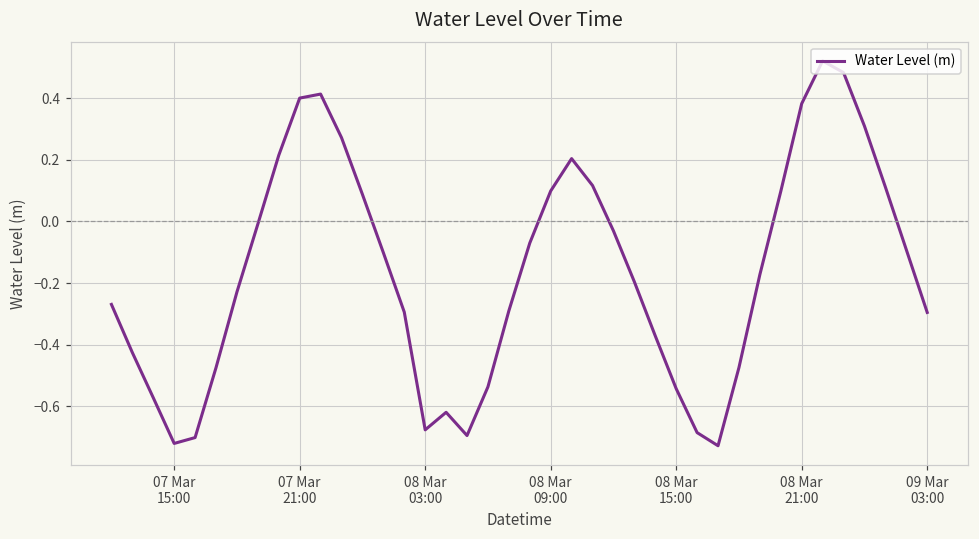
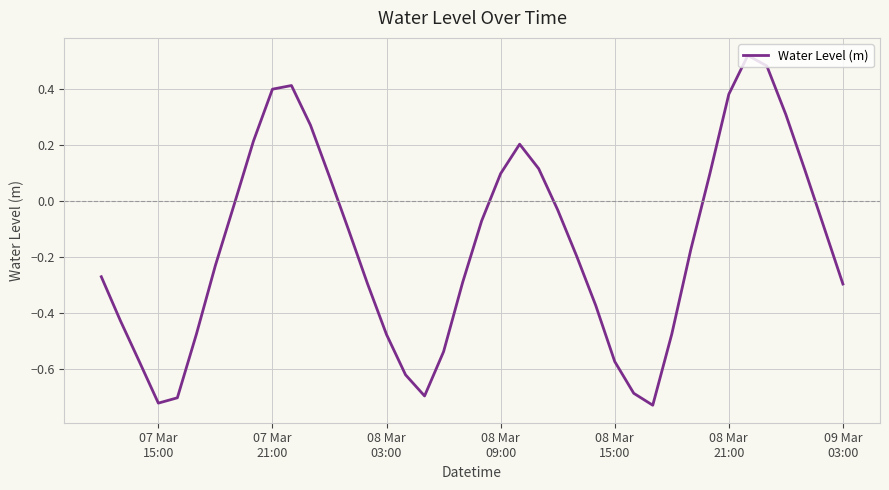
  {
    "07 Mar 15:00": -0.72,
    "07 Mar 21:00": 0.40,
-   "08 Mar 03:00": -0.68,
+   "08 Mar 03:00": -0.48,
    "08 Mar 09:00": 0.10,
-   "08 Mar 15:00": -0.54,
+   "08 Mar 15:00": -0.57,
    "08 Mar 21:00": 0.38,
    "09 Mar 03:00": -0.30
  }
